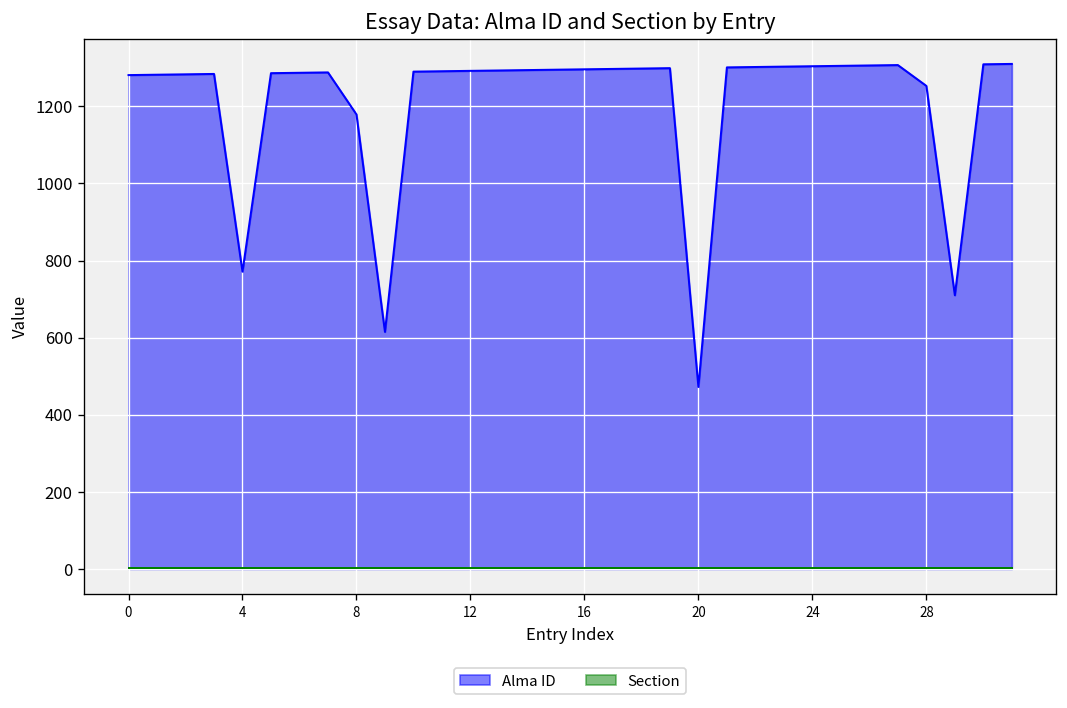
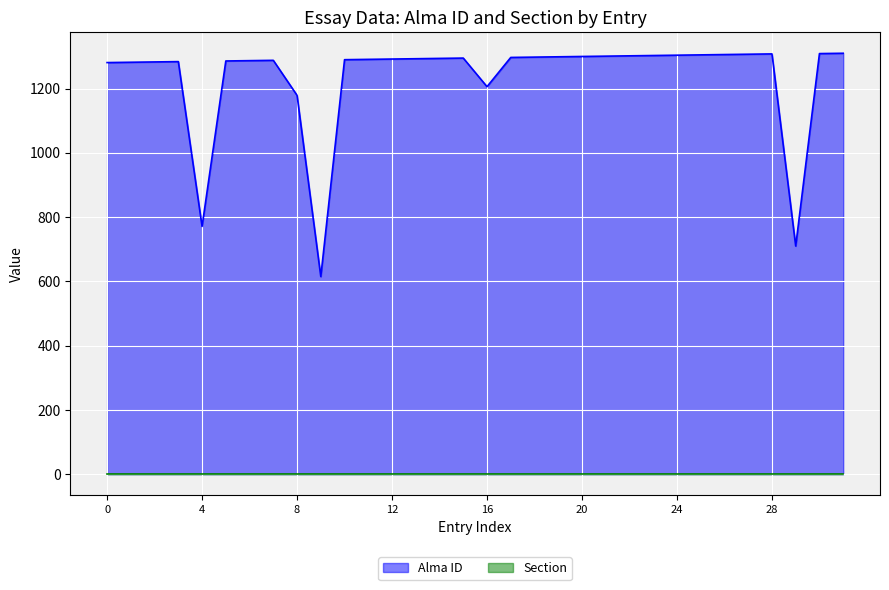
  {
    "Alma ID": {
      "0": 1280,
      "4": 770,
      "8": 1180,
      "12": 1290,
-     "16": 1300,
-     "20": 470,
+     "16": 1210,
+     "20": 1300,
      "24": 1300,
-     "28": 1250
+     "28": 1310
    },
    "Section": {
      "0": 0,
      "4": 0,
      "8": 0,
      "12": 0,
      "16": 0,
      "20": 0,
      "24": 0,
      "28": 0
    }
  }
